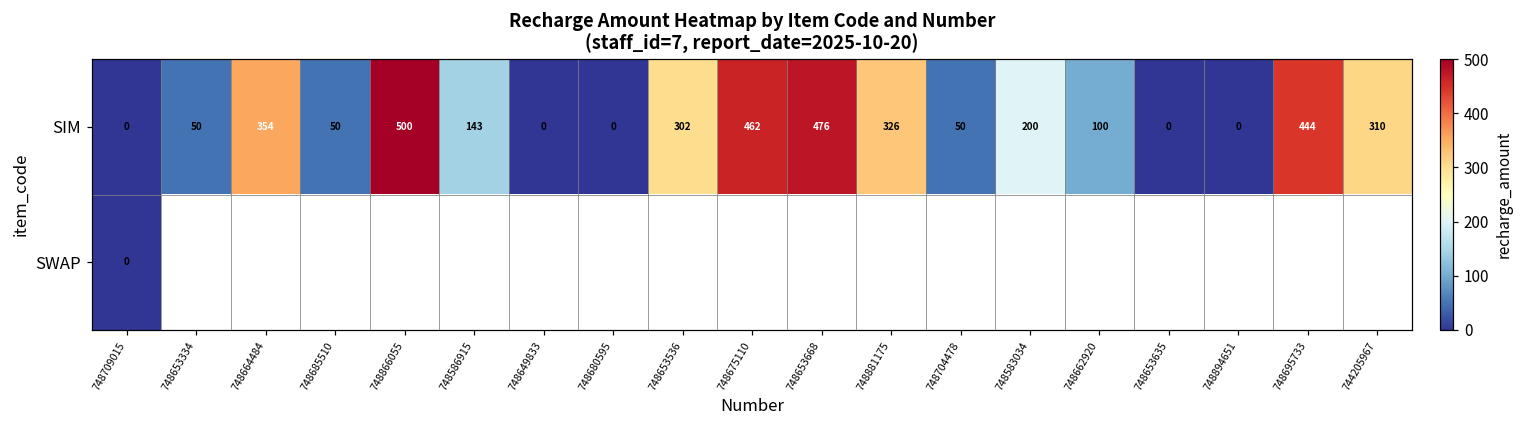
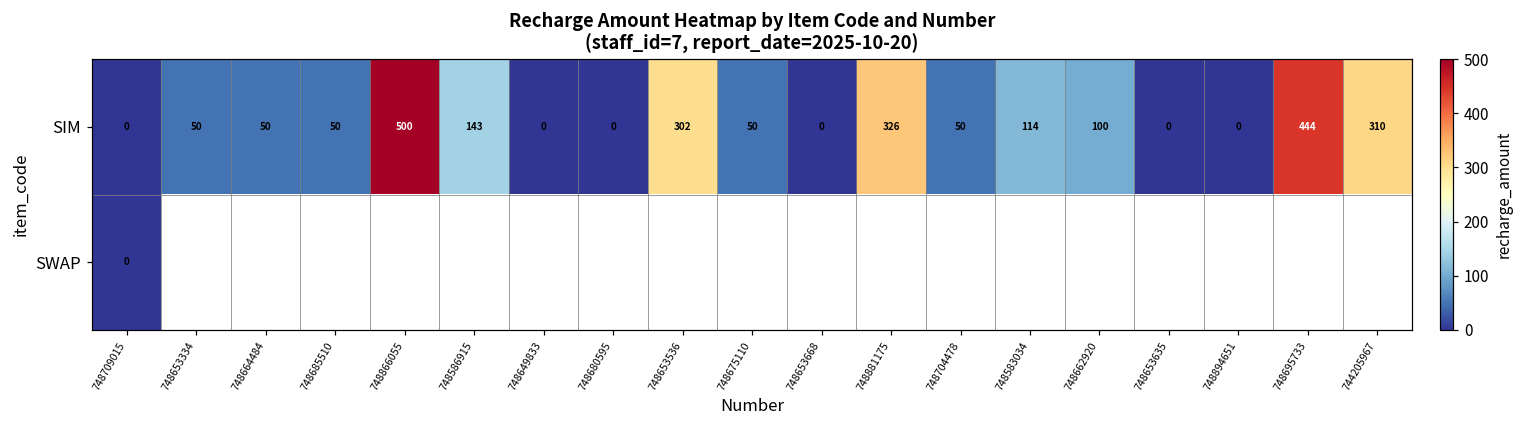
  {
    "SIM": {
      "748709015": 0,
      "748653334": 50,
-     "748664484": 354,
+     "748664484": 50,
      "748685510": 50,
      "748866055": 500,
      "748586915": 143,
      "748649833": 0,
      "748680595": 0,
      "748653536": 302,
-     "748675110": 462,
-     "748653668": 476,
+     "748675110": 50,
+     "748653668": 0,
      "748881175": 326,
      "748704478": 50,
-     "748583034": 200,
+     "748583034": 114,
      "748662920": 100,
      "748653635": 0,
      "748894651": 0,
      "748695733": 444,
      "744205967": 310
    },
    "SWAP": {
      "748709015": 0
    }
  }
